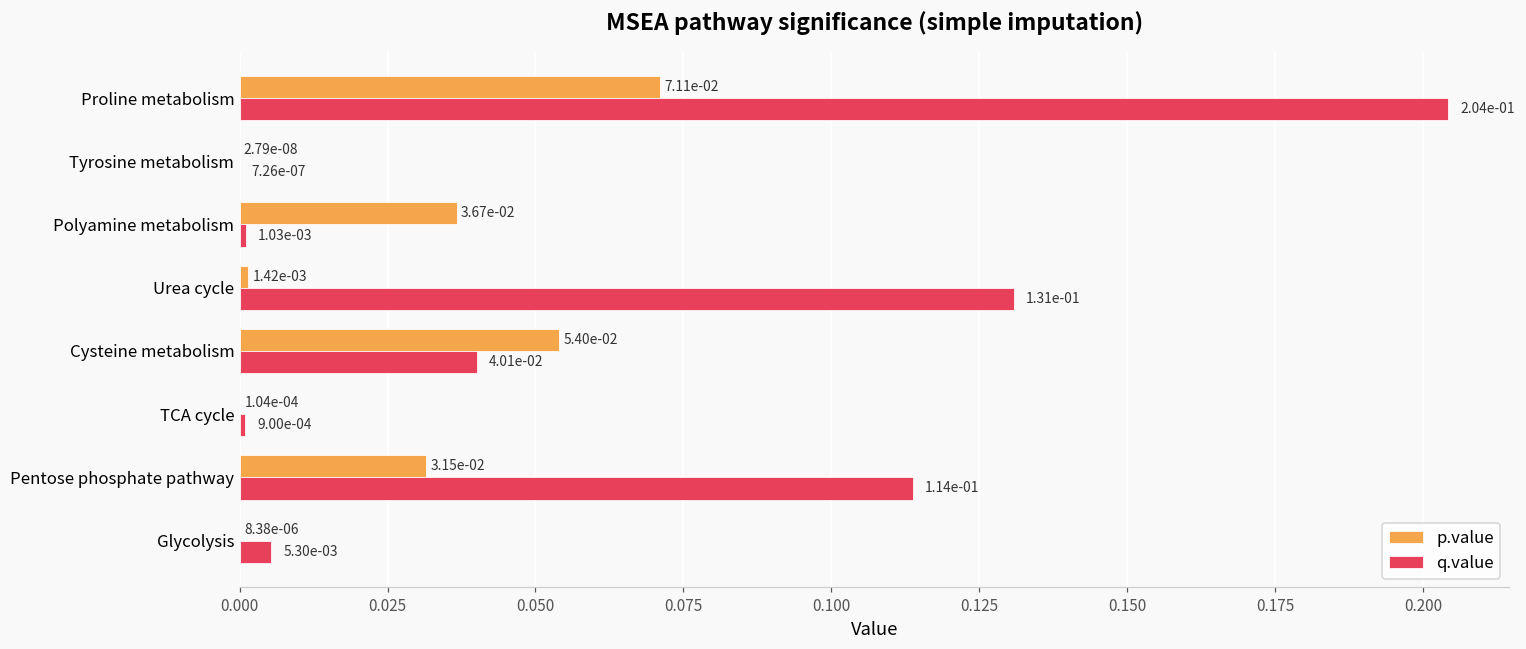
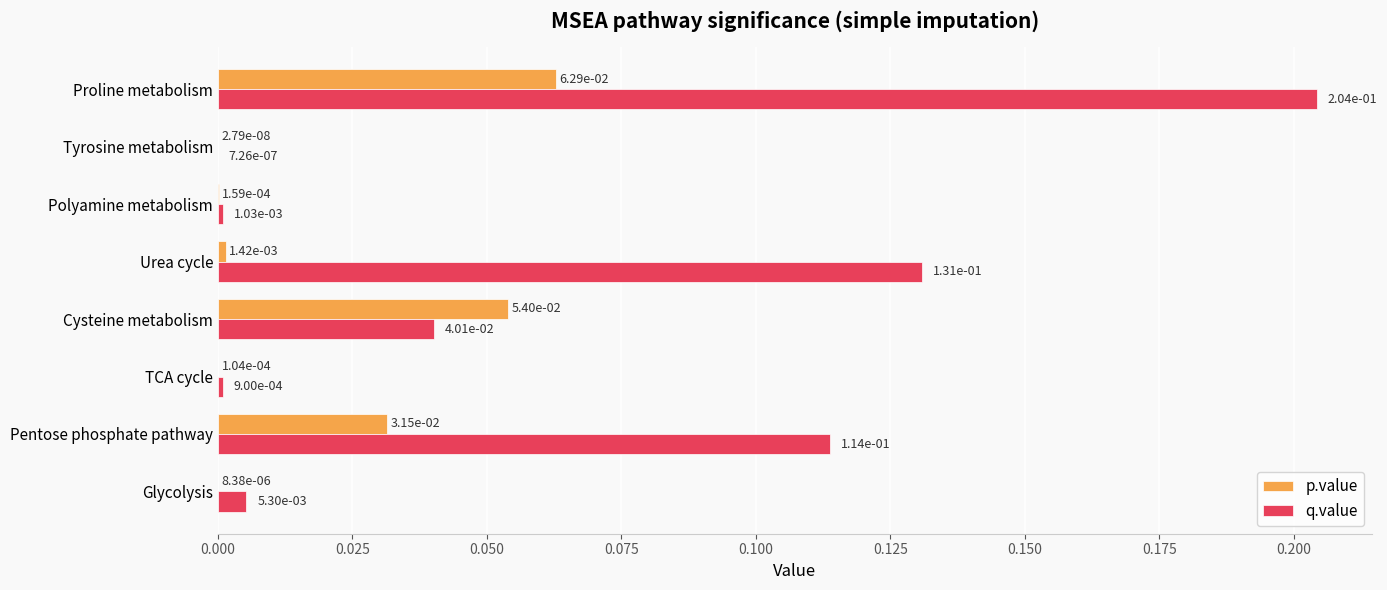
  {
    "p.value": {
-     "Proline metabolism": "7.11e-02",
+     "Proline metabolism": "6.29e-02",
      "Tyrosine metabolism": "2.79e-08",
-     "Polyamine metabolism": "3.67e-02",
+     "Polyamine metabolism": "1.59e-04",
      "Urea cycle": "1.42e-03",
      "Cysteine metabolism": "5.40e-02",
      "TCA cycle": "1.04e-04",
      "Pentose phosphate pathway": "3.15e-02",
      "Glycolysis": "8.38e-06"
    },
    "q.value": {
      "Proline metabolism": "2.04e-01",
      "Tyrosine metabolism": "7.26e-07",
      "Polyamine metabolism": "1.03e-03",
      "Urea cycle": "1.31e-01",
      "Cysteine metabolism": "4.01e-02",
      "TCA cycle": "9.00e-04",
      "Pentose phosphate pathway": "1.14e-01",
      "Glycolysis": "5.30e-03"
    }
  }
